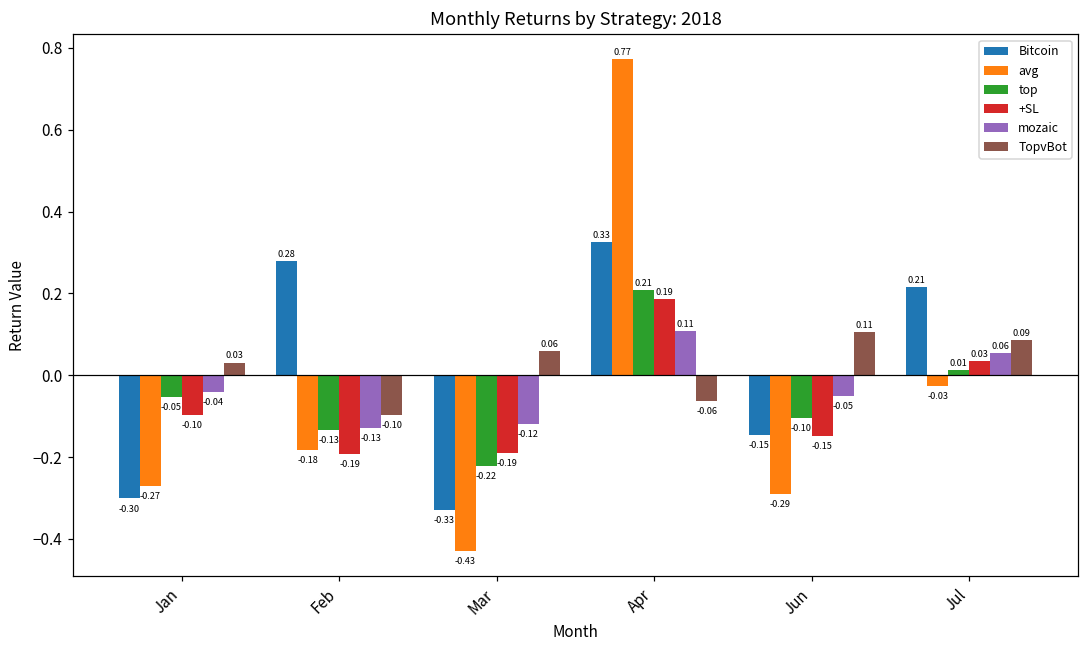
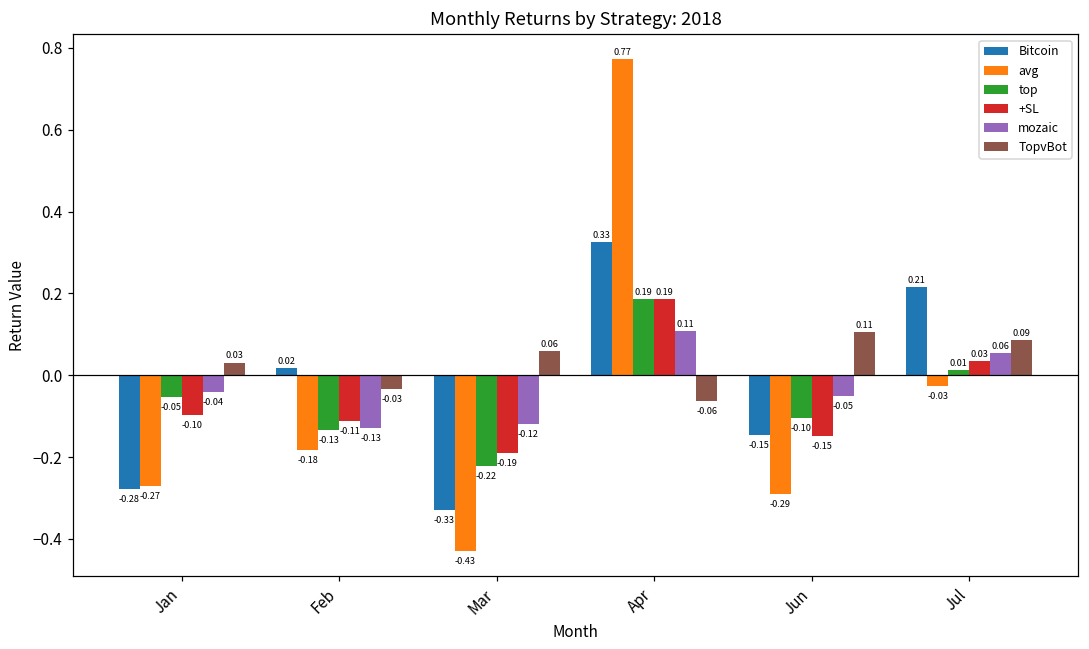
  {
    "Bitcoin": {
-     "Jan": -0.30,
-     "Feb": 0.28,
+     "Jan": -0.28,
+     "Feb": 0.02,
      "Mar": -0.33,
      "Apr": 0.33,
      "Jun": -0.15,
      "Jul": 0.21
    },
    "avg": {
      "Jan": -0.27,
      "Feb": -0.18,
      "Mar": -0.43,
      "Apr": 0.77,
      "Jun": -0.29,
      "Jul": -0.03
    },
    "top": {
      "Jan": -0.05,
      "Feb": -0.13,
      "Mar": -0.22,
-     "Apr": 0.21,
+     "Apr": 0.19,
      "Jun": -0.10,
      "Jul": 0.01
    },
    "+SL": {
      "Jan": -0.10,
-     "Feb": -0.19,
+     "Feb": -0.11,
      "Mar": -0.19,
      "Apr": 0.19,
      "Jun": -0.15,
      "Jul": 0.03
    },
    "mozaic": {
      "Jan": -0.04,
      "Feb": -0.13,
      "Mar": -0.12,
      "Apr": 0.11,
      "Jun": -0.05,
      "Jul": 0.06
    },
    "TopvBot": {
      "Jan": 0.03,
-     "Feb": -0.10,
+     "Feb": -0.03,
      "Mar": 0.06,
      "Apr": -0.06,
      "Jun": 0.11,
      "Jul": 0.09
    }
  }
